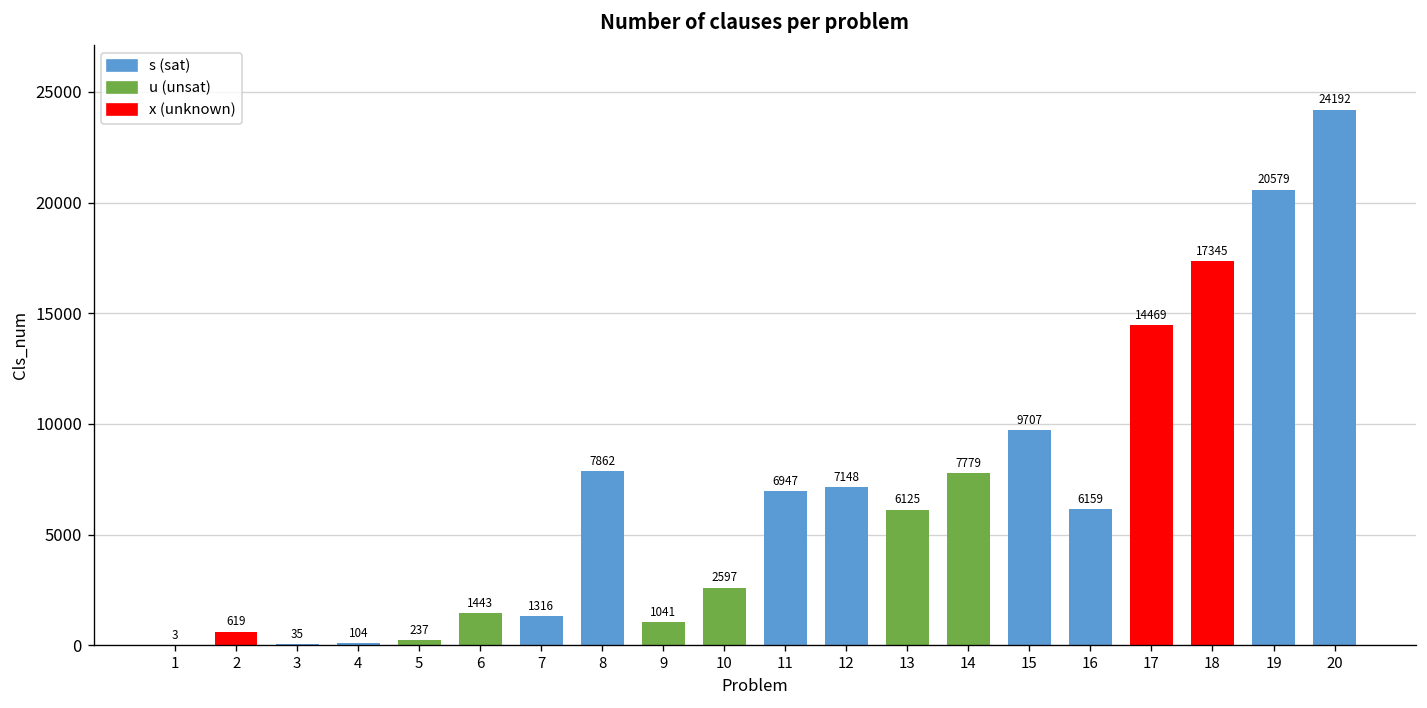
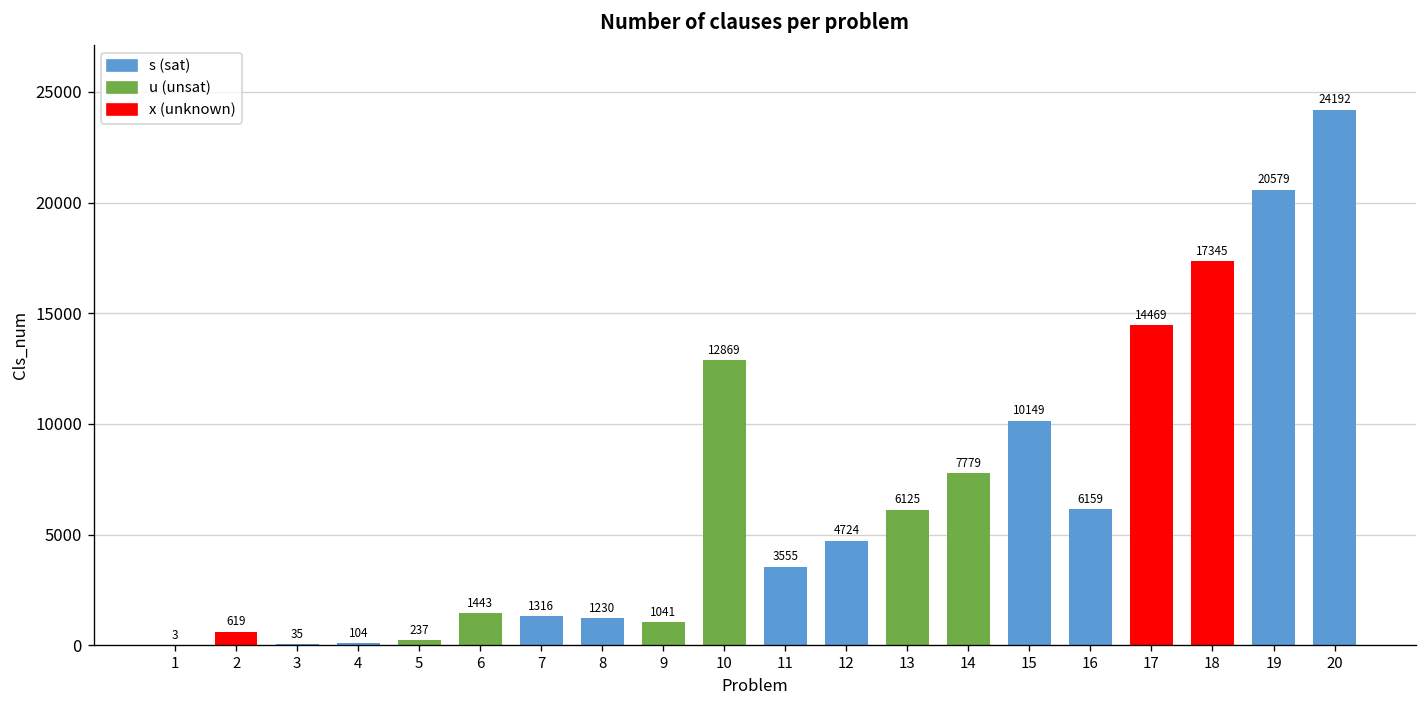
  {
    "1": 3,
    "2": 619,
    "3": 35,
    "4": 104,
    "5": 237,
    "6": 1443,
    "7": 1316,
-   "8": 7862,
+   "8": 1230,
    "9": 1041,
-   "10": 2597,
-   "11": 6947,
-   "12": 7148,
+   "10": 12869,
+   "11": 3555,
+   "12": 4724,
    "13": 6125,
    "14": 7779,
-   "15": 9707,
+   "15": 10149,
    "16": 6159,
    "17": 14469,
    "18": 17345,
    "19": 20579,
    "20": 24192
  }
